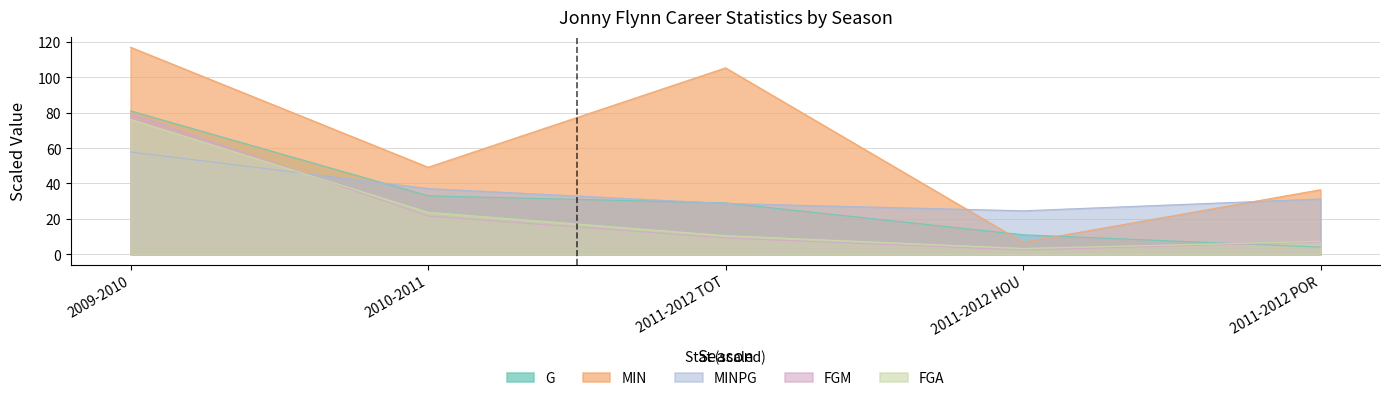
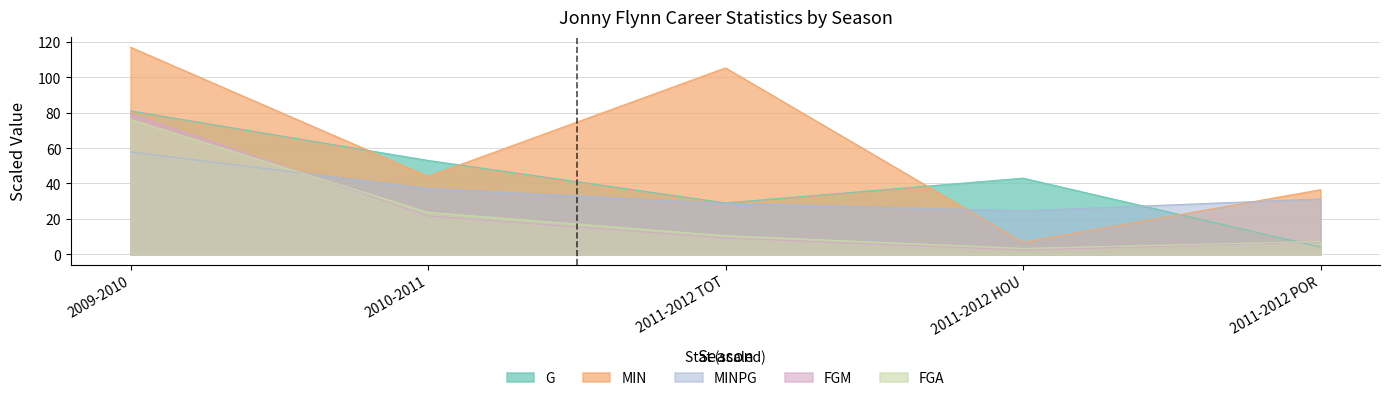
  {
    "G": {
      "2009-2010": 81,
-     "2010-2011": 33,
-     "2011-2012 HOU": 11,
+     "2010-2011": 53,
+     "2011-2012 HOU": 43,
      "2011-2012 POR": 4
    },
    "MIN": {
      "2009-2010": 117,
-     "2010-2011": 49,
+     "2010-2011": 44,
      "2011-2012 TOT": 105,
      "2011-2012 HOU": 7,
      "2011-2012 POR": 36
    }
  }
